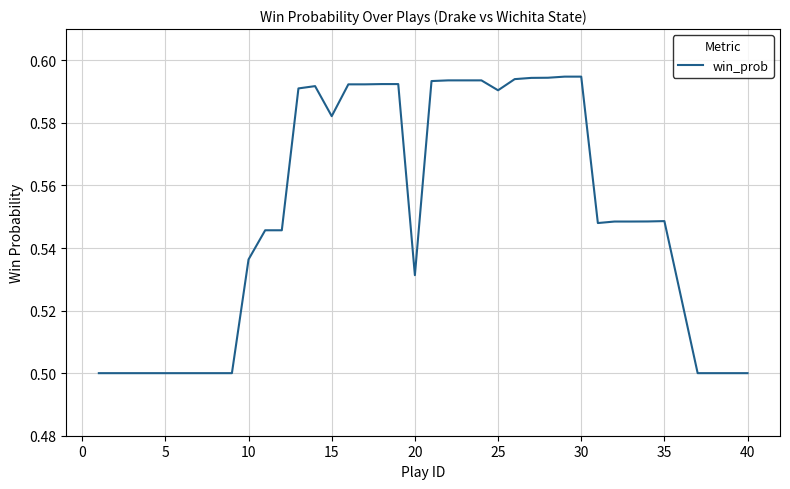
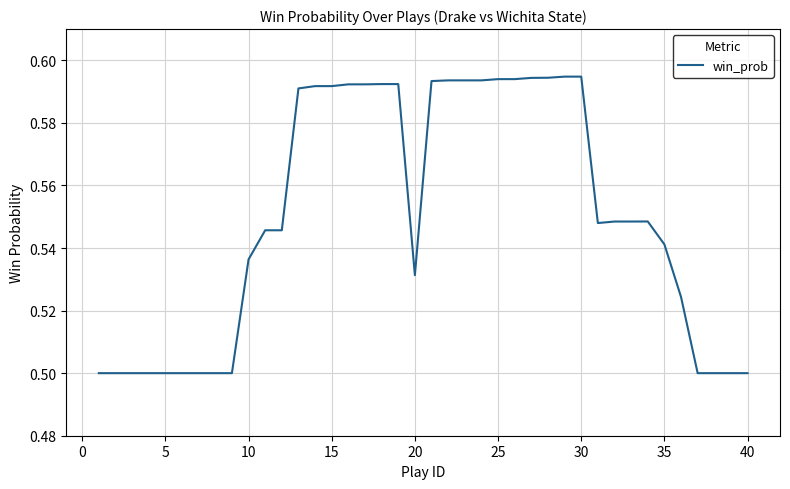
  {
    "5": 0.500,
    "10": 0.536,
-   "15": 0.582,
+   "15": 0.592,
    "20": 0.531,
-   "25": 0.590,
+   "25": 0.594,
    "30": 0.595,
-   "35": 0.549,
+   "35": 0.541,
    "40": 0.500
  }
